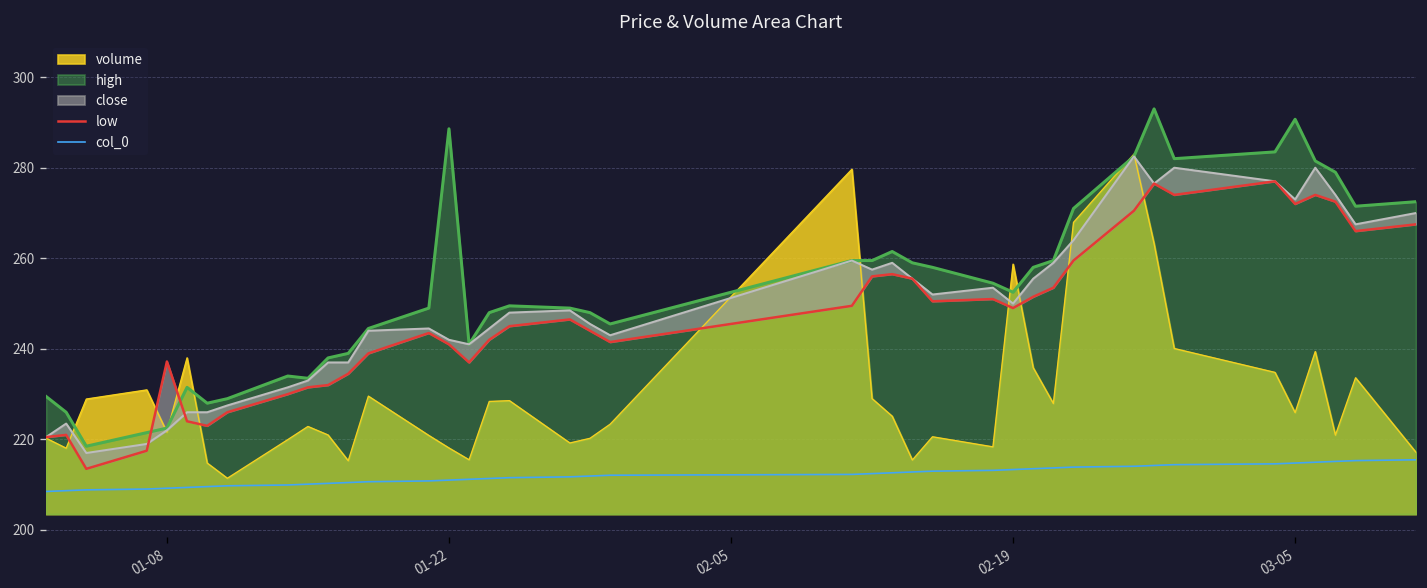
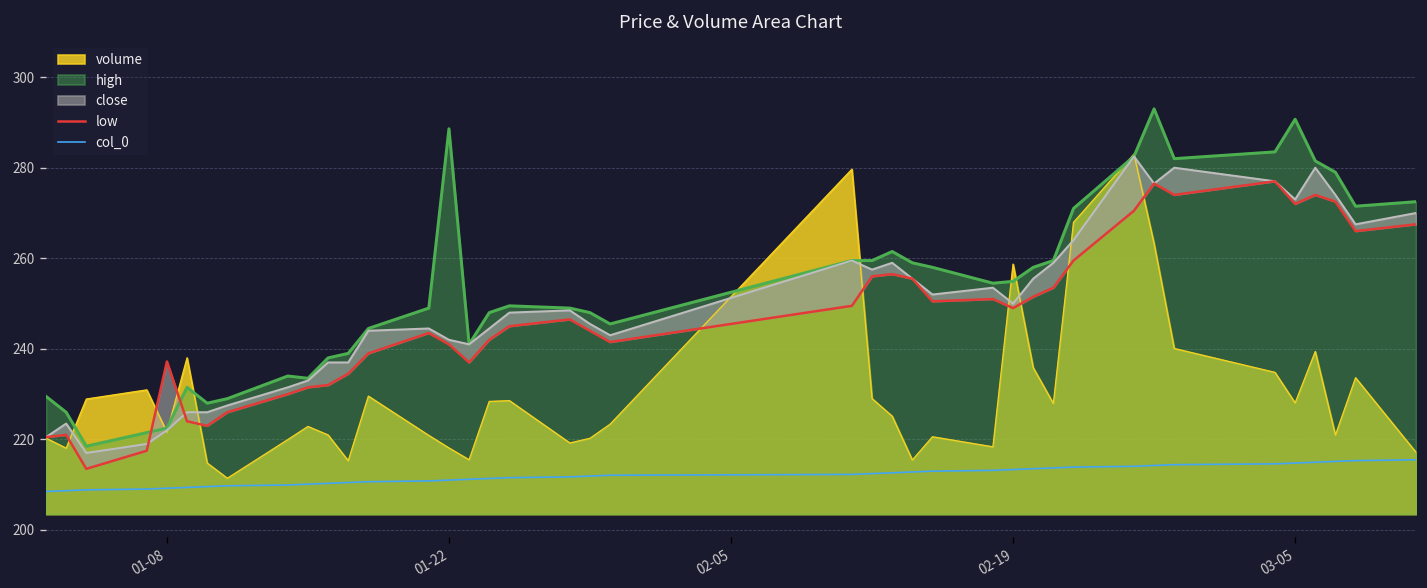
  {
    "volume": {
      "01-22": 218,
      "02-19": 259,
-     "03-05": 226
+     "03-05": 228
    },
    "high": {
      "01-22": 289,
-     "02-19": 253,
+     "02-19": 255,
      "03-05": 291
    },
    "low": {
      "01-22": 241,
      "02-19": 249,
      "03-05": 272
    },
    "col_0": {
      "01-08": 209,
      "01-22": 211,
      "02-19": 213,
      "03-05": 215
    }
  }
